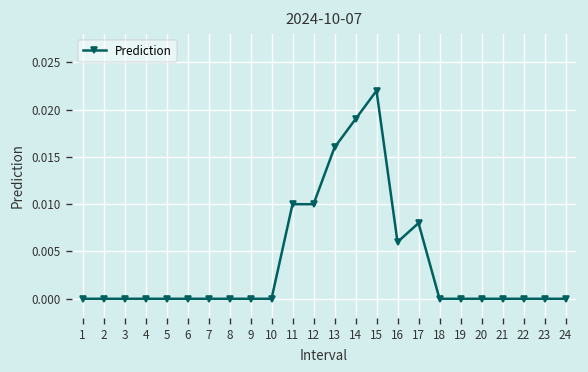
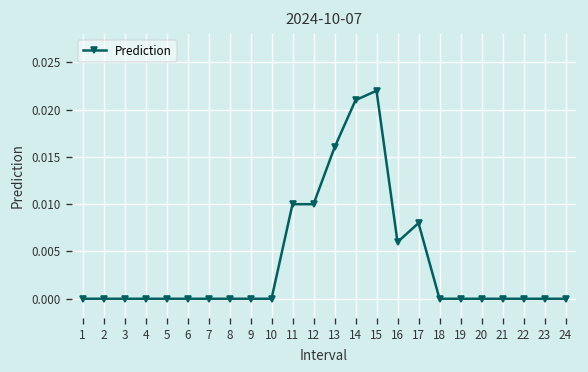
  {
    "1": 0.000,
    "2": 0.000,
    "3": 0.000,
    "4": 0.000,
    "5": 0.000,
    "6": 0.000,
    "7": 0.000,
    "8": 0.000,
    "9": 0.000,
    "10": 0.000,
    "11": 0.010,
    "12": 0.010,
    "13": 0.016,
-   "14": 0.019,
+   "14": 0.021,
    "15": 0.022,
    "16": 0.006,
    "17": 0.008,
    "18": 0.000,
    "19": 0.000,
    "20": 0.000,
    "21": 0.000,
    "22": 0.000,
    "23": 0.000,
    "24": 0.000
  }
